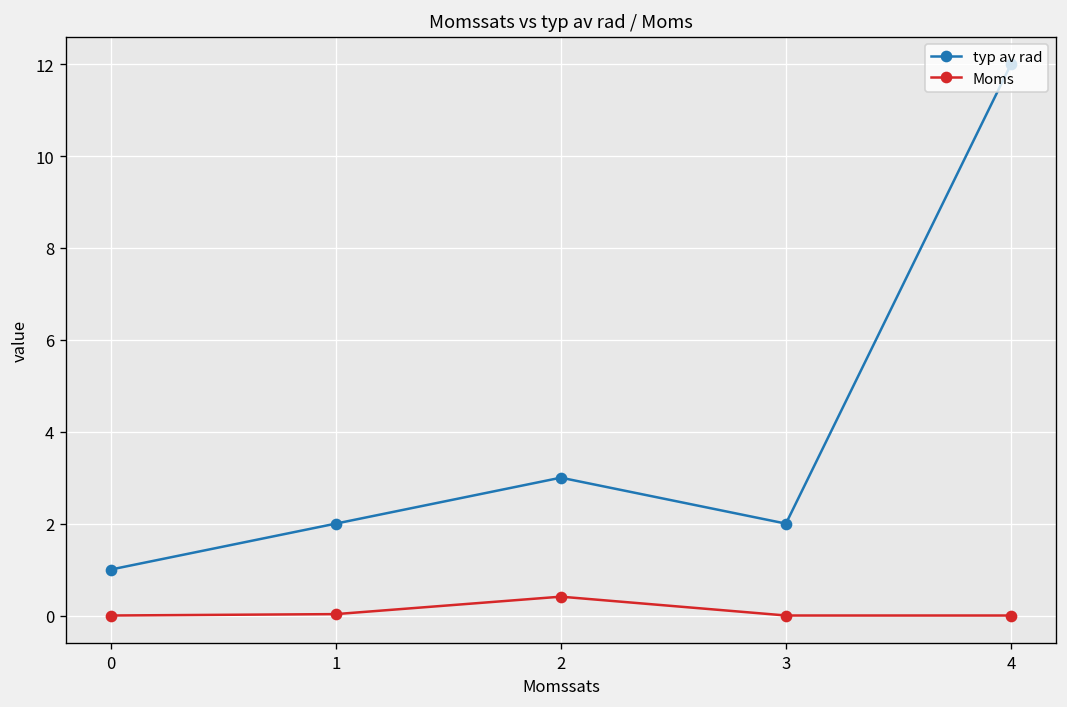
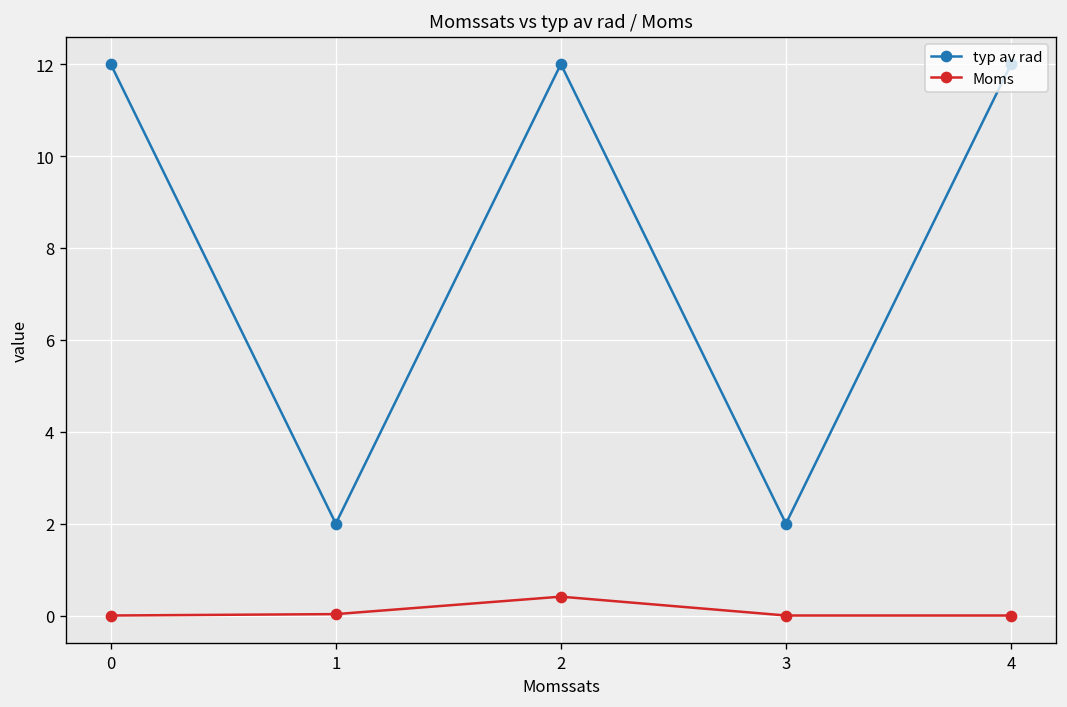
  {
    "typ av rad": {
-     "0": 1,
+     "0": 12,
      "1": 2,
-     "2": 3,
+     "2": 12,
      "3": 2
    },
    "Moms": {
      "0": 0,
      "1": 0,
      "2": 0.4,
      "3": 0,
      "4": 0
    }
  }
